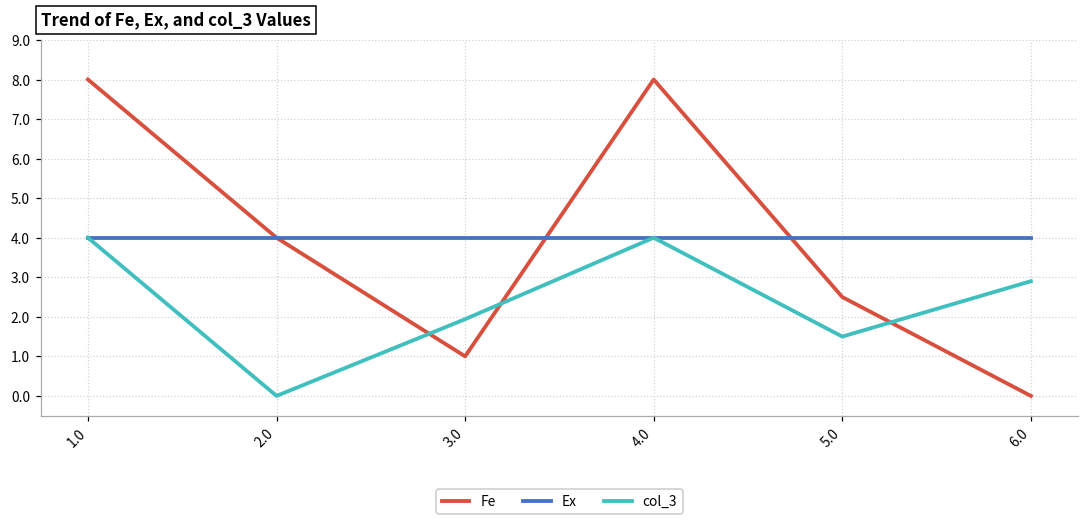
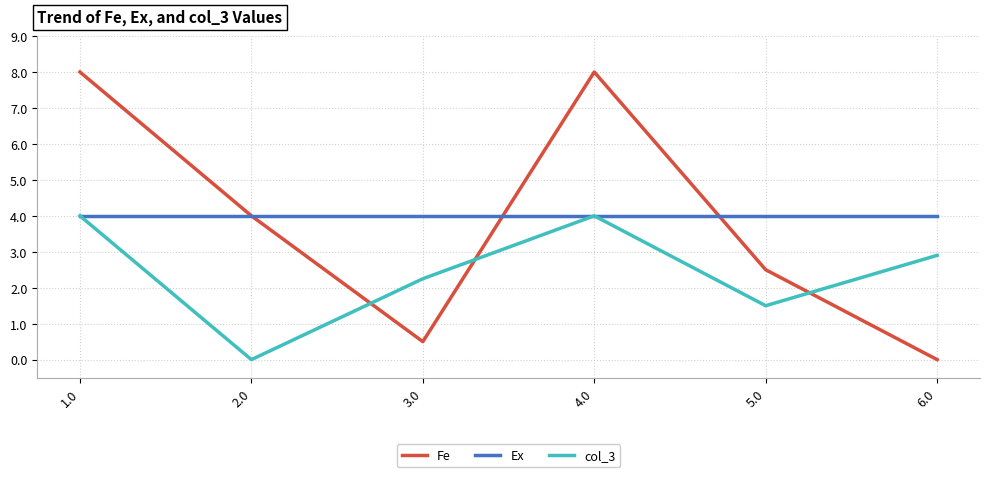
  {
    "Fe": {
      "1.0": 8.0,
-     "3.0": 1.0,
+     "3.0": 0.5,
      "4.0": 8.0,
      "5.0": 2.5,
      "6.0": 0.0
    },
    "Ex": {
      "3.0": 4.0,
      "5.0": 4.0,
      "6.0": 4.0
    },
    "col_3": {
      "2.0": 0.0,
-     "3.0": 1.9,
+     "3.0": 2.3,
      "5.0": 1.5,
      "6.0": 2.9
    }
  }
